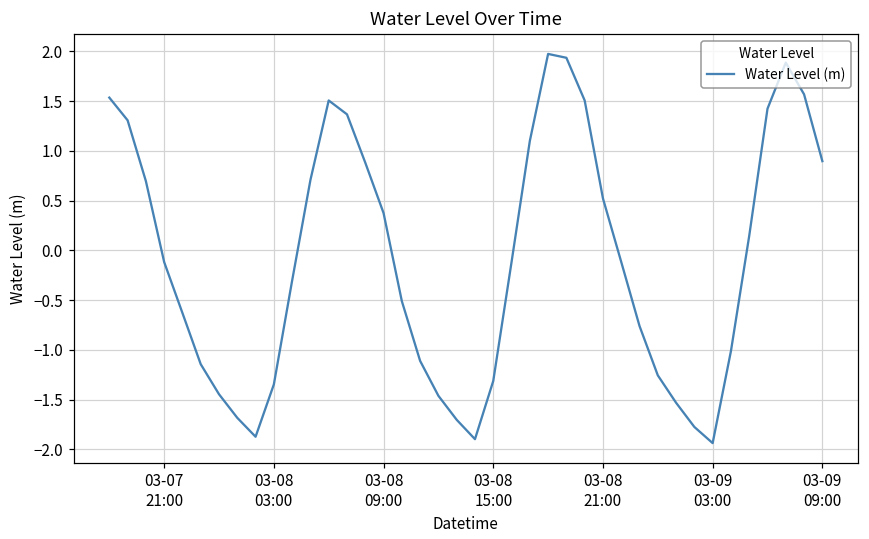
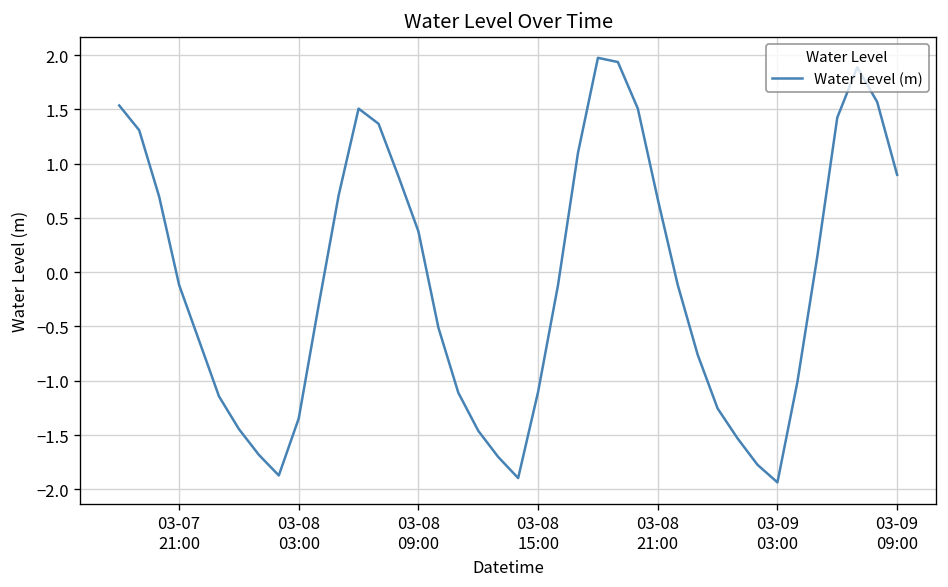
  {
    "03-07 21:00": -0.1,
    "03-08 03:00": -1.3,
    "03-08 09:00": 0.4,
-   "03-08 15:00": -1.3,
-   "03-08 21:00": 0.5,
+   "03-08 15:00": -1.1,
+   "03-08 21:00": 0.7,
    "03-09 03:00": -1.9,
    "03-09 09:00": 0.9
  }
